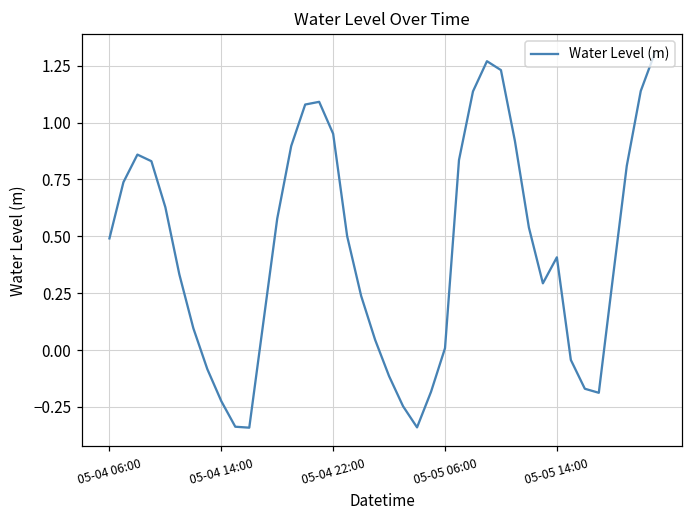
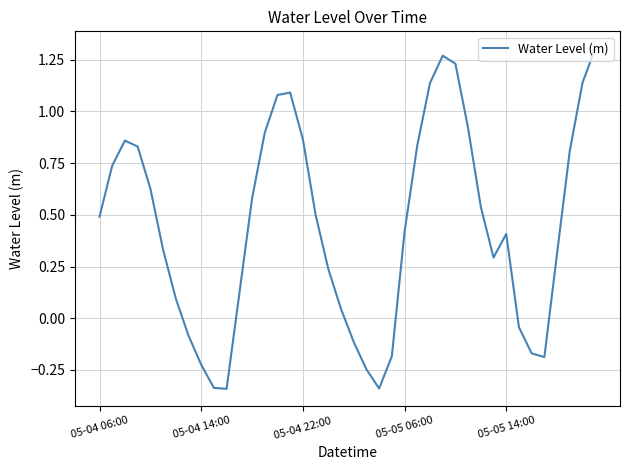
  {
    "05-04 06:00": 0.49,
    "05-04 14:00": -0.22,
-   "05-04 22:00": 0.95,
-   "05-05 06:00": 0.01,
+   "05-04 22:00": 0.87,
+   "05-05 06:00": 0.42,
    "05-05 14:00": 0.41
  }
